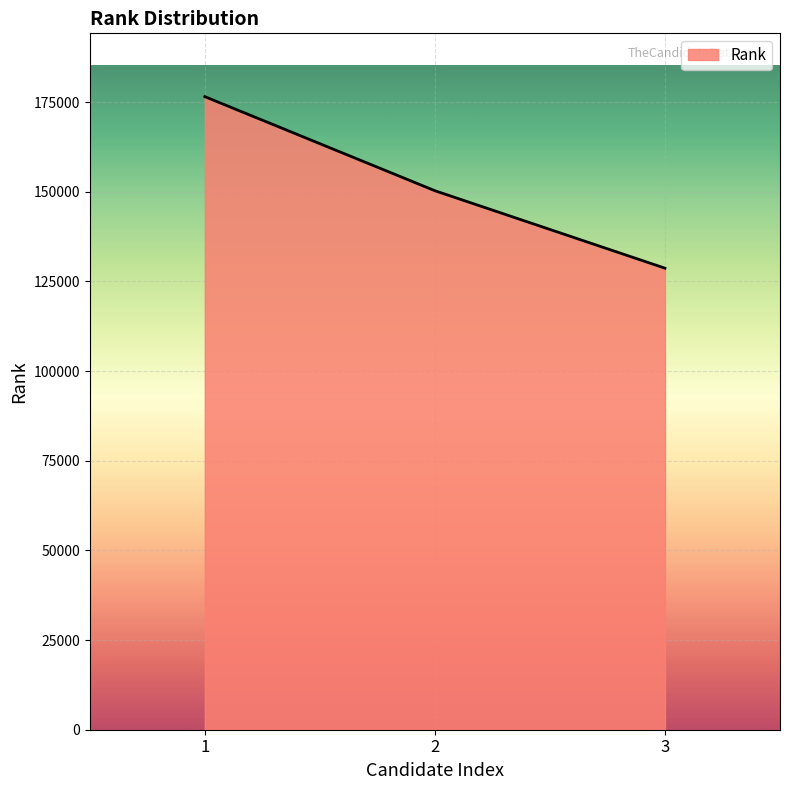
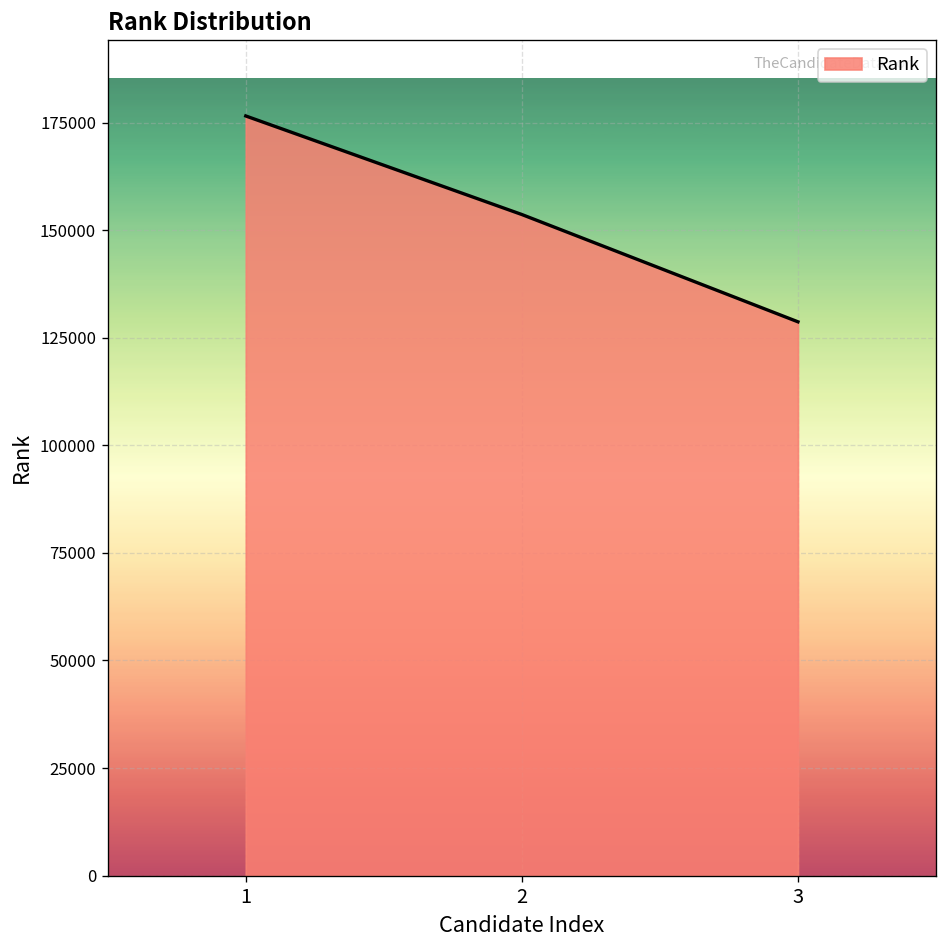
  {
    "1": 177000,
-   "2": 150000,
+   "2": 154000,
    "3": 129000
  }
